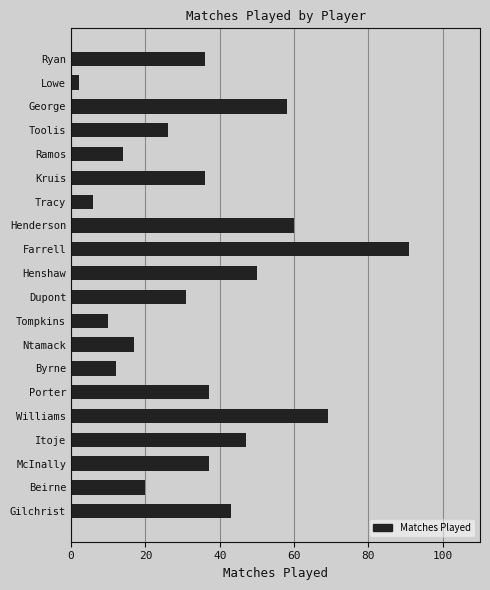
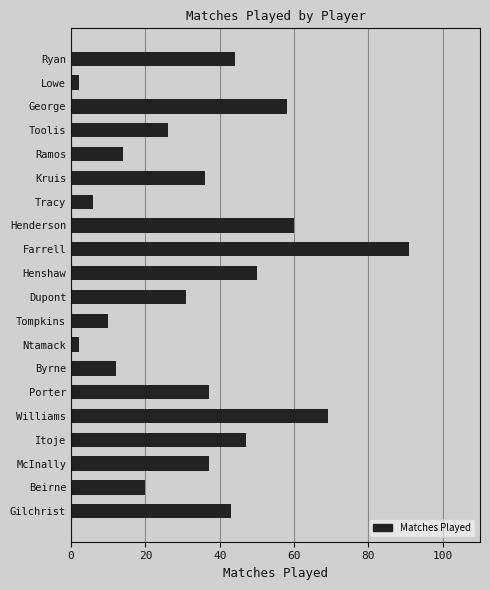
  {
-   "Ryan": 36,
+   "Ryan": 44,
    "Lowe": 2,
    "George": 58,
    "Toolis": 26,
    "Ramos": 14,
    "Kruis": 36,
    "Tracy": 6,
    "Henderson": 60,
    "Farrell": 91,
    "Henshaw": 50,
    "Dupont": 31,
    "Tompkins": 10,
-   "Ntamack": 17,
+   "Ntamack": 2,
    "Byrne": 12,
    "Porter": 37,
    "Williams": 69,
    "Itoje": 47,
    "McInally": 37,
    "Beirne": 20,
    "Gilchrist": 43
  }
